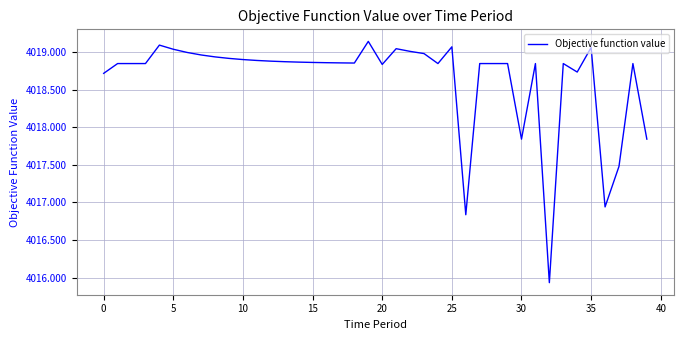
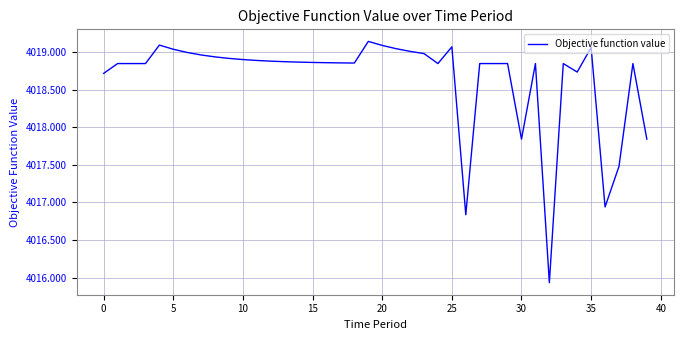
  {
    "0": 4018.7,
    "5": 4019.0,
    "10": 4018.9,
    "15": 4018.9,
-   "20": 4018.8,
+   "20": 4019.1,
    "25": 4019.1,
    "30": 4017.8
  }
